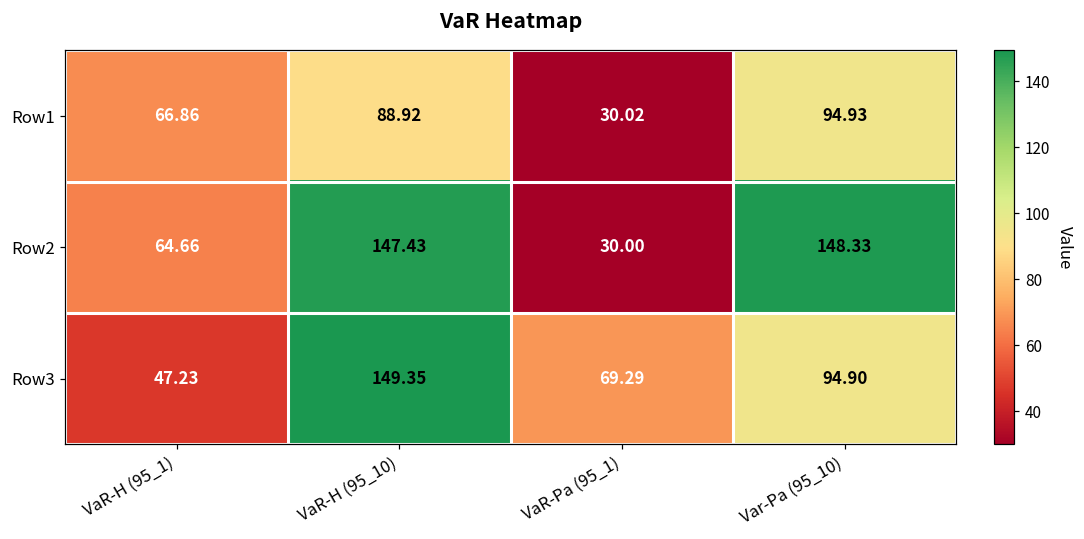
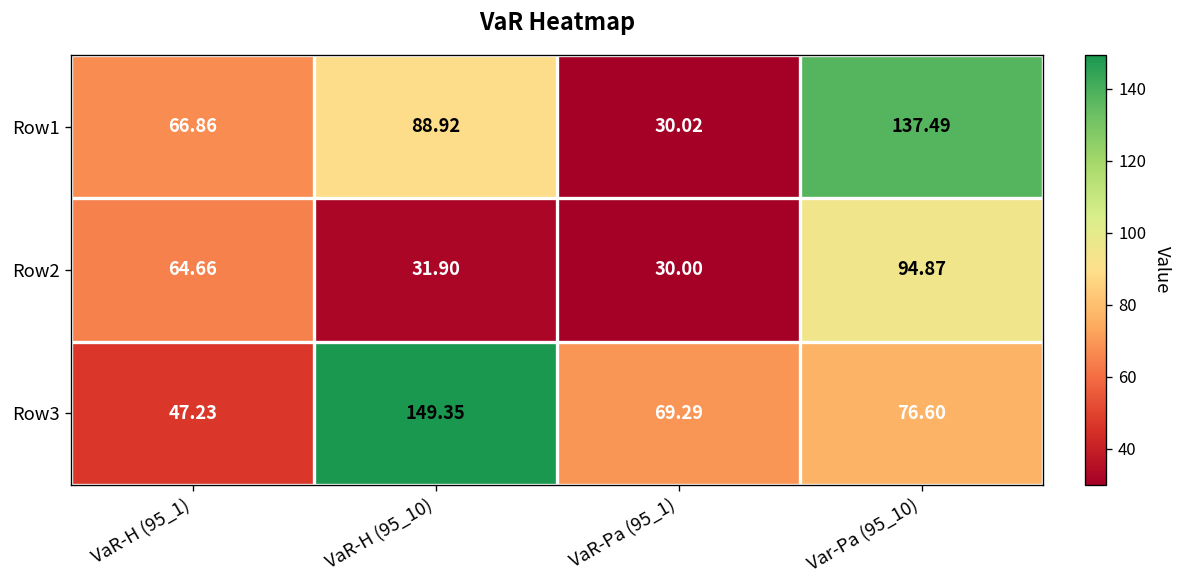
  {
    "Row1": {
      "VaR-H (95_1)": 66.86,
      "VaR-H (95_10)": 88.92,
      "VaR-Pa (95_1)": 30.02,
-     "Var-Pa (95_10)": 94.93
+     "Var-Pa (95_10)": 137.49
    },
    "Row2": {
      "VaR-H (95_1)": 64.66,
-     "VaR-H (95_10)": 147.43,
+     "VaR-H (95_10)": 31.90,
      "VaR-Pa (95_1)": 30.00,
-     "Var-Pa (95_10)": 148.33
+     "Var-Pa (95_10)": 94.87
    },
    "Row3": {
      "VaR-H (95_1)": 47.23,
      "VaR-H (95_10)": 149.35,
      "VaR-Pa (95_1)": 69.29,
-     "Var-Pa (95_10)": 94.90
+     "Var-Pa (95_10)": 76.60
    }
  }
